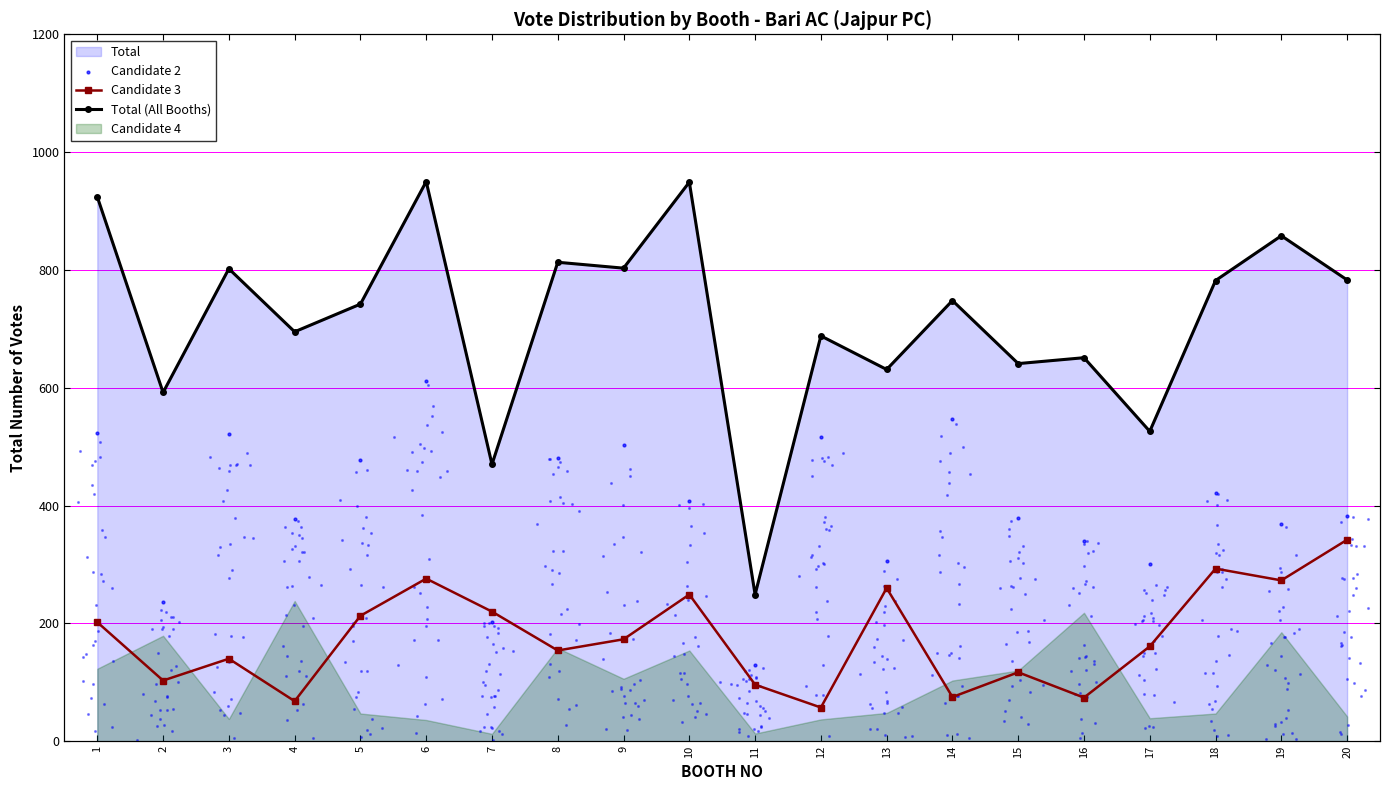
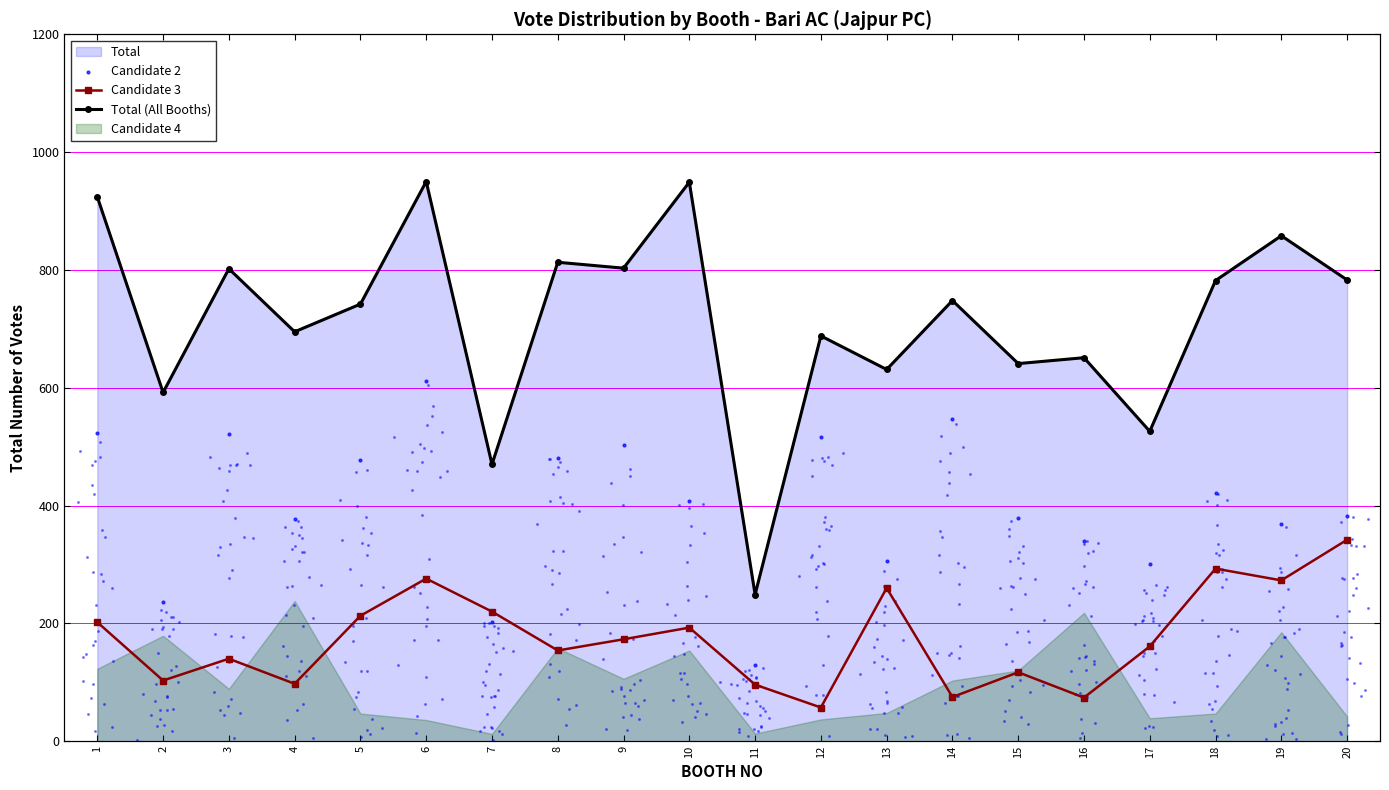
  {
    "Candidate 3": {
      "2": 100,
      "3": 140,
-     "4": 70,
+     "4": 100,
      "5": 210,
      "6": 280,
      "7": 220,
      "9": 170,
-     "10": 250,
+     "10": 190,
      "11": 100,
      "12": 60,
      "13": 260,
      "14": 80,
      "16": 70,
      "17": 160,
      "18": 290,
      "19": 270,
      "20": 340
    },
    "Candidate 4": {
      "1": 120,
      "2": 180,
-     "3": 40,
+     "3": 90,
      "4": 240,
      "5": 50,
      "6": 40,
      "7": 10,
      "9": 110,
      "10": 150,
      "11": 10,
      "12": 40,
      "13": 50,
      "14": 100,
      "16": 220,
      "17": 40,
      "18": 50,
      "19": 190,
      "20": 40
    }
  }
